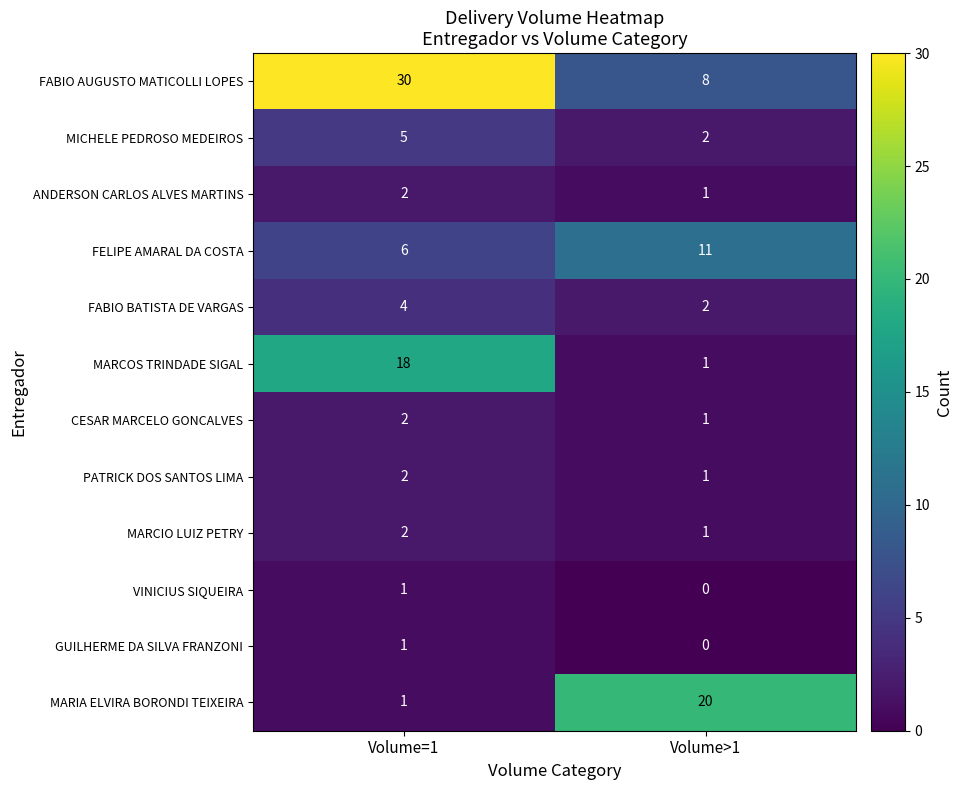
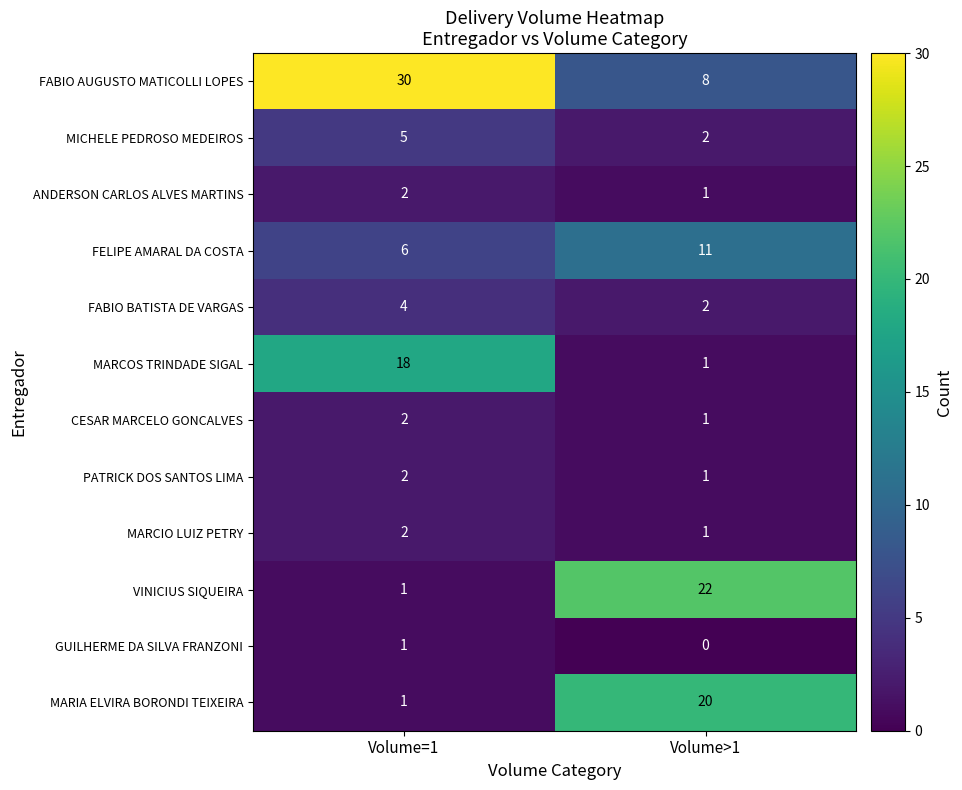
  {
    "FABIO AUGUSTO MATICOLLI LOPES": {
      "Volume=1": 30,
      "Volume>1": 8
    },
    "MICHELE PEDROSO MEDEIROS": {
      "Volume=1": 5,
      "Volume>1": 2
    },
    "ANDERSON CARLOS ALVES MARTINS": {
      "Volume=1": 2,
      "Volume>1": 1
    },
    "FELIPE AMARAL DA COSTA": {
      "Volume=1": 6,
      "Volume>1": 11
    },
    "FABIO BATISTA DE VARGAS": {
      "Volume=1": 4,
      "Volume>1": 2
    },
    "MARCOS TRINDADE SIGAL": {
      "Volume=1": 18,
      "Volume>1": 1
    },
    "CESAR MARCELO GONCALVES": {
      "Volume=1": 2,
      "Volume>1": 1
    },
    "PATRICK DOS SANTOS LIMA": {
      "Volume=1": 2,
      "Volume>1": 1
    },
    "MARCIO LUIZ PETRY": {
      "Volume=1": 2,
      "Volume>1": 1
    },
    "VINICIUS SIQUEIRA": {
      "Volume=1": 1,
-     "Volume>1": 0
+     "Volume>1": 22
    },
    "GUILHERME DA SILVA FRANZONI": {
      "Volume=1": 1,
      "Volume>1": 0
    },
    "MARIA ELVIRA BORONDI TEIXEIRA": {
      "Volume=1": 1,
      "Volume>1": 20
    }
  }
